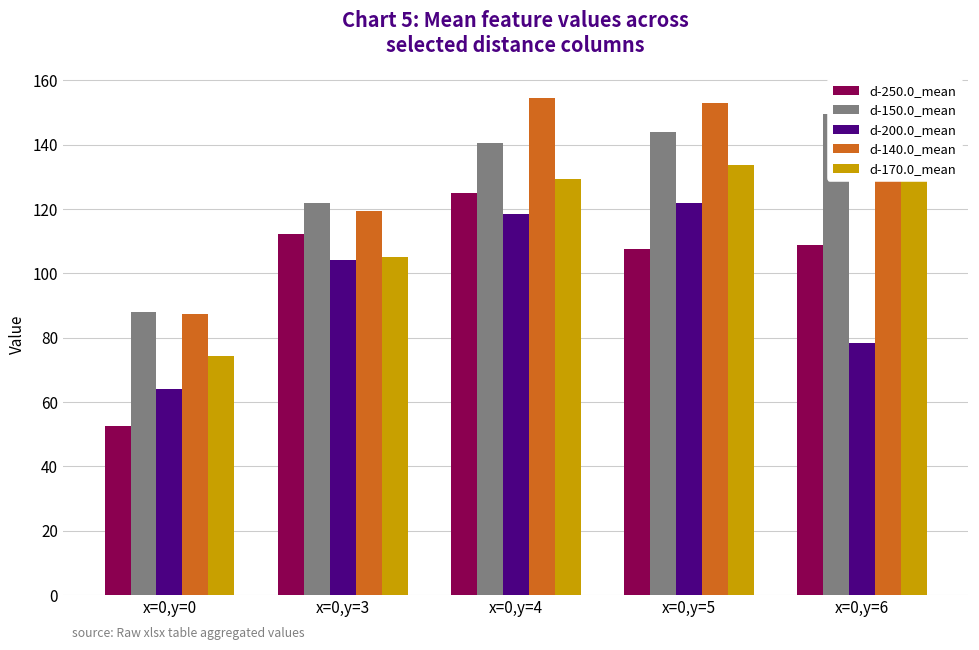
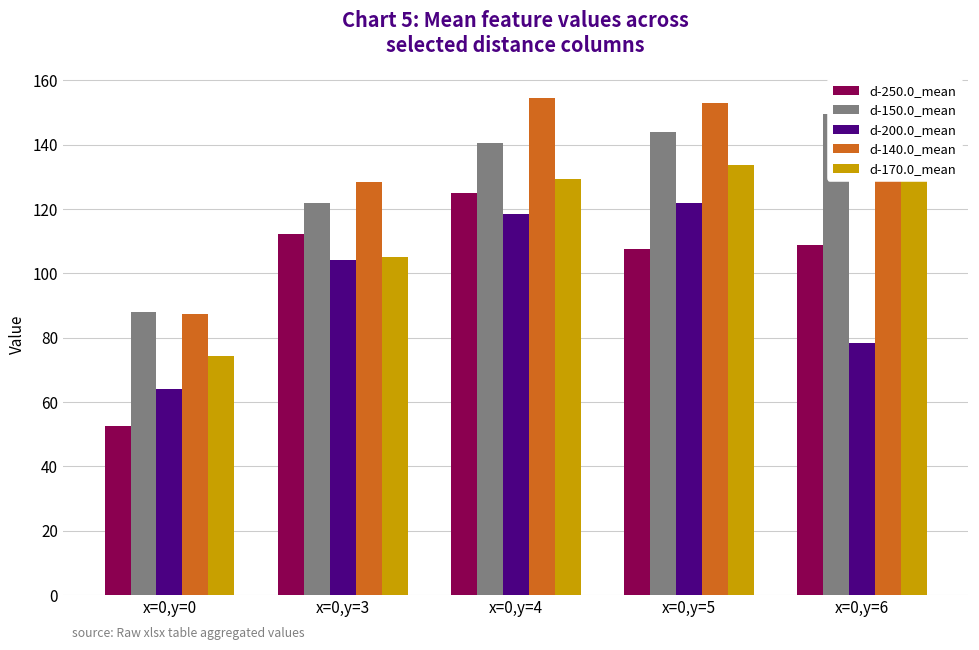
  {
    "d-250.0_mean": {
      "x=0,y=0": 53,
      "x=0,y=3": 112,
      "x=0,y=4": 125,
      "x=0,y=5": 107,
      "x=0,y=6": 109
    },
    "d-150.0_mean": {
      "x=0,y=0": 88,
      "x=0,y=3": 122,
      "x=0,y=4": 141,
      "x=0,y=5": 144
    },
    "d-200.0_mean": {
      "x=0,y=0": 64,
      "x=0,y=3": 104,
      "x=0,y=4": 118,
      "x=0,y=5": 122,
      "x=0,y=6": 78
    },
    "d-140.0_mean": {
      "x=0,y=0": 87,
-     "x=0,y=3": 119,
+     "x=0,y=3": 128,
      "x=0,y=4": 155,
      "x=0,y=5": 153
    },
    "d-170.0_mean": {
      "x=0,y=0": 74,
      "x=0,y=3": 105,
      "x=0,y=4": 129,
      "x=0,y=5": 134
    }
  }
